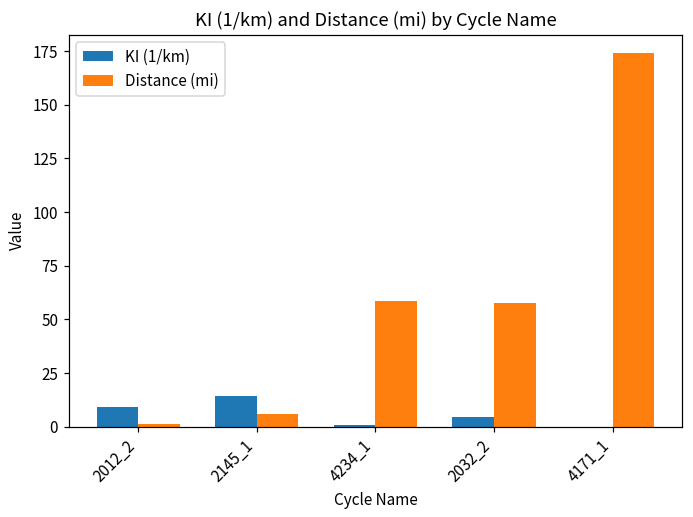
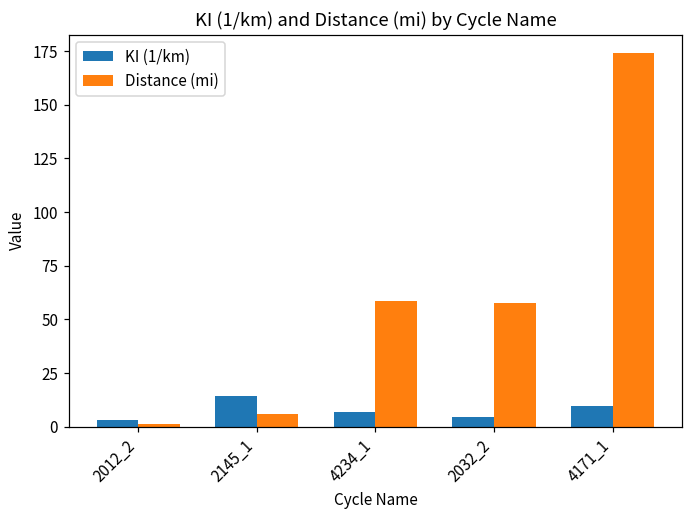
  {
    "KI (1/km)": {
-     "2012_2": 9,
+     "2012_2": 3,
      "2145_1": 14,
-     "4234_1": 1,
+     "4234_1": 7,
      "2032_2": 4,
-     "4171_1": 0
+     "4171_1": 10
    },
    "Distance (mi)": {
      "2012_2": 1,
      "2145_1": 6,
      "4234_1": 59,
      "2032_2": 58,
      "4171_1": 174
    }
  }
